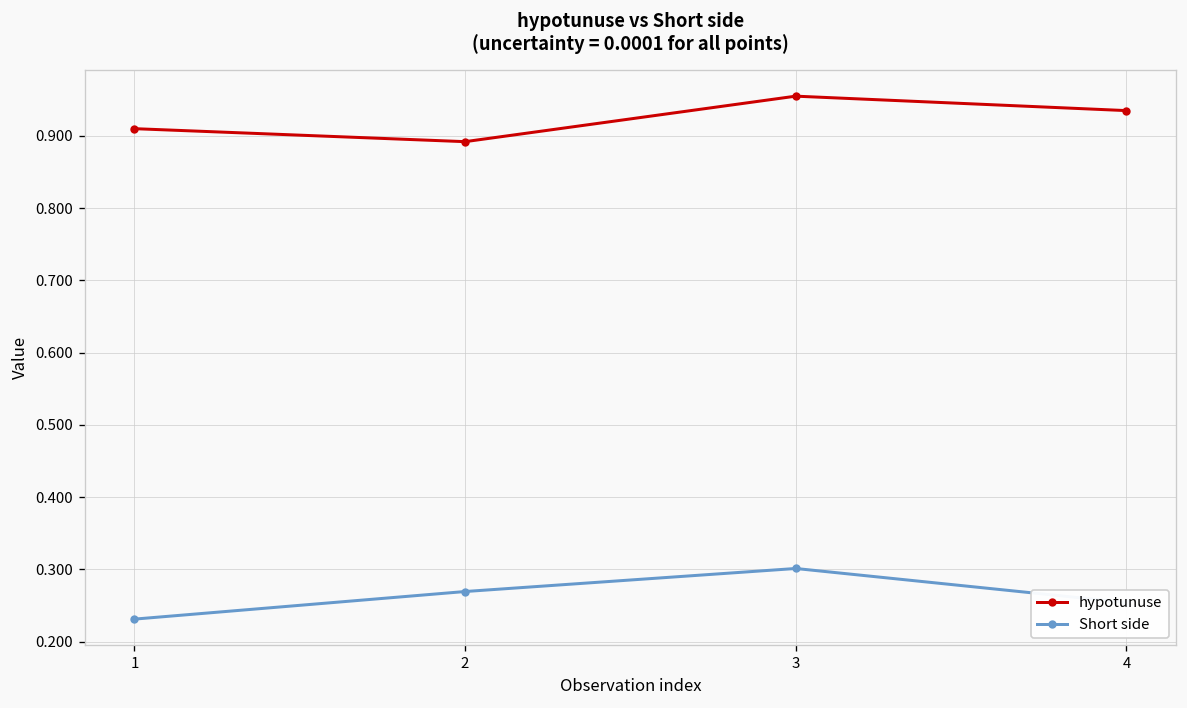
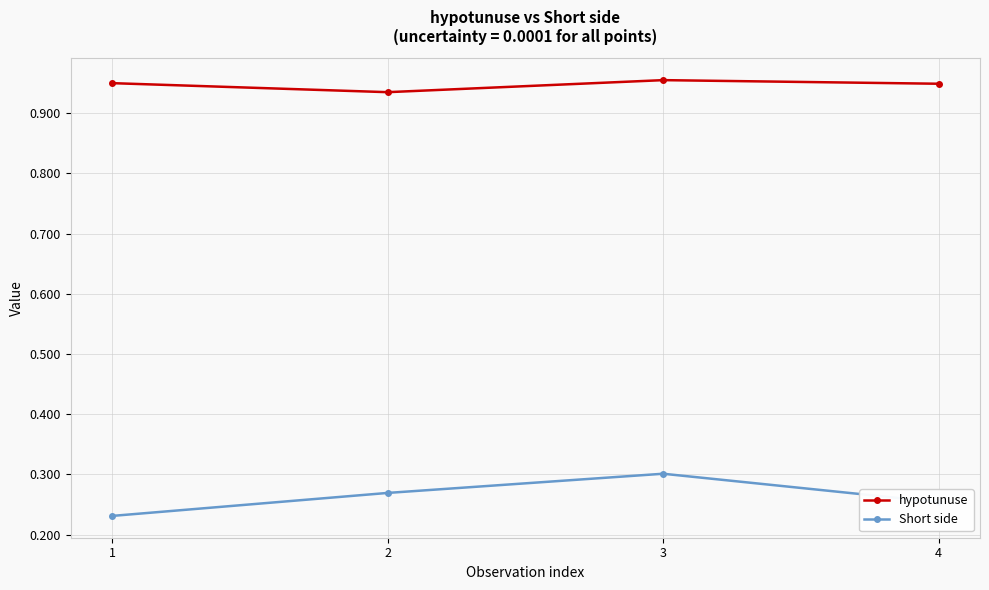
  {
    "hypotunuse": {
-     "1": 0.91,
-     "2": 0.89,
+     "1": 0.95,
+     "2": 0.94,
      "3": 0.96,
-     "4": 0.94
+     "4": 0.95
    },
    "Short side": {
      "1": 0.23,
      "2": 0.27,
      "3": 0.30
    }
  }
